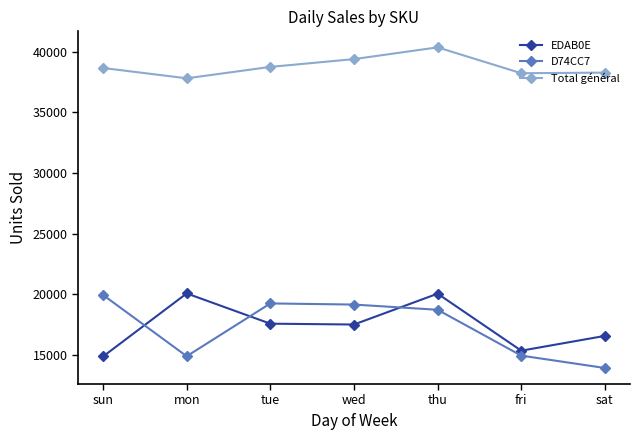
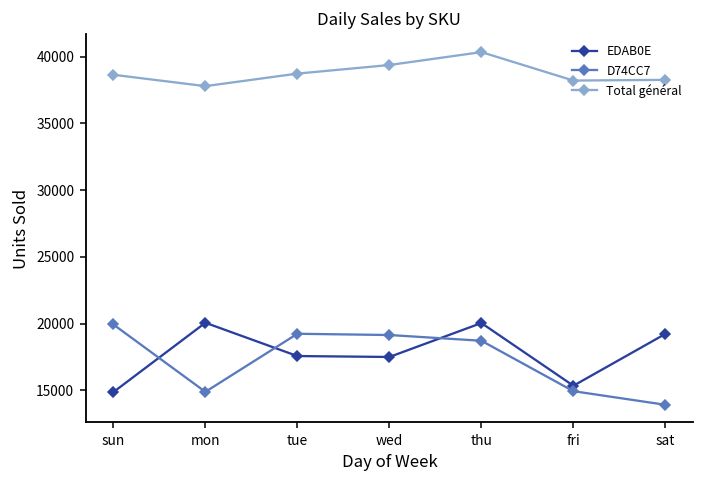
  {
    "EDAB0E": {
      "sun": 14900,
      "mon": 20100,
      "tue": 17600,
      "wed": 17500,
      "thu": 20000,
      "fri": 15300,
-     "sat": 16600
+     "sat": 19200
    },
    "D74CC7": {
      "sun": 19900,
      "mon": 14900,
      "tue": 19200,
      "wed": 19100,
      "thu": 18700,
      "fri": 14900,
      "sat": 13900
    },
    "Total général": {
      "sun": 38600,
      "mon": 37800,
      "tue": 38700,
      "wed": 39400,
      "thu": 40300,
      "fri": 38200,
      "sat": 38300
    }
  }
